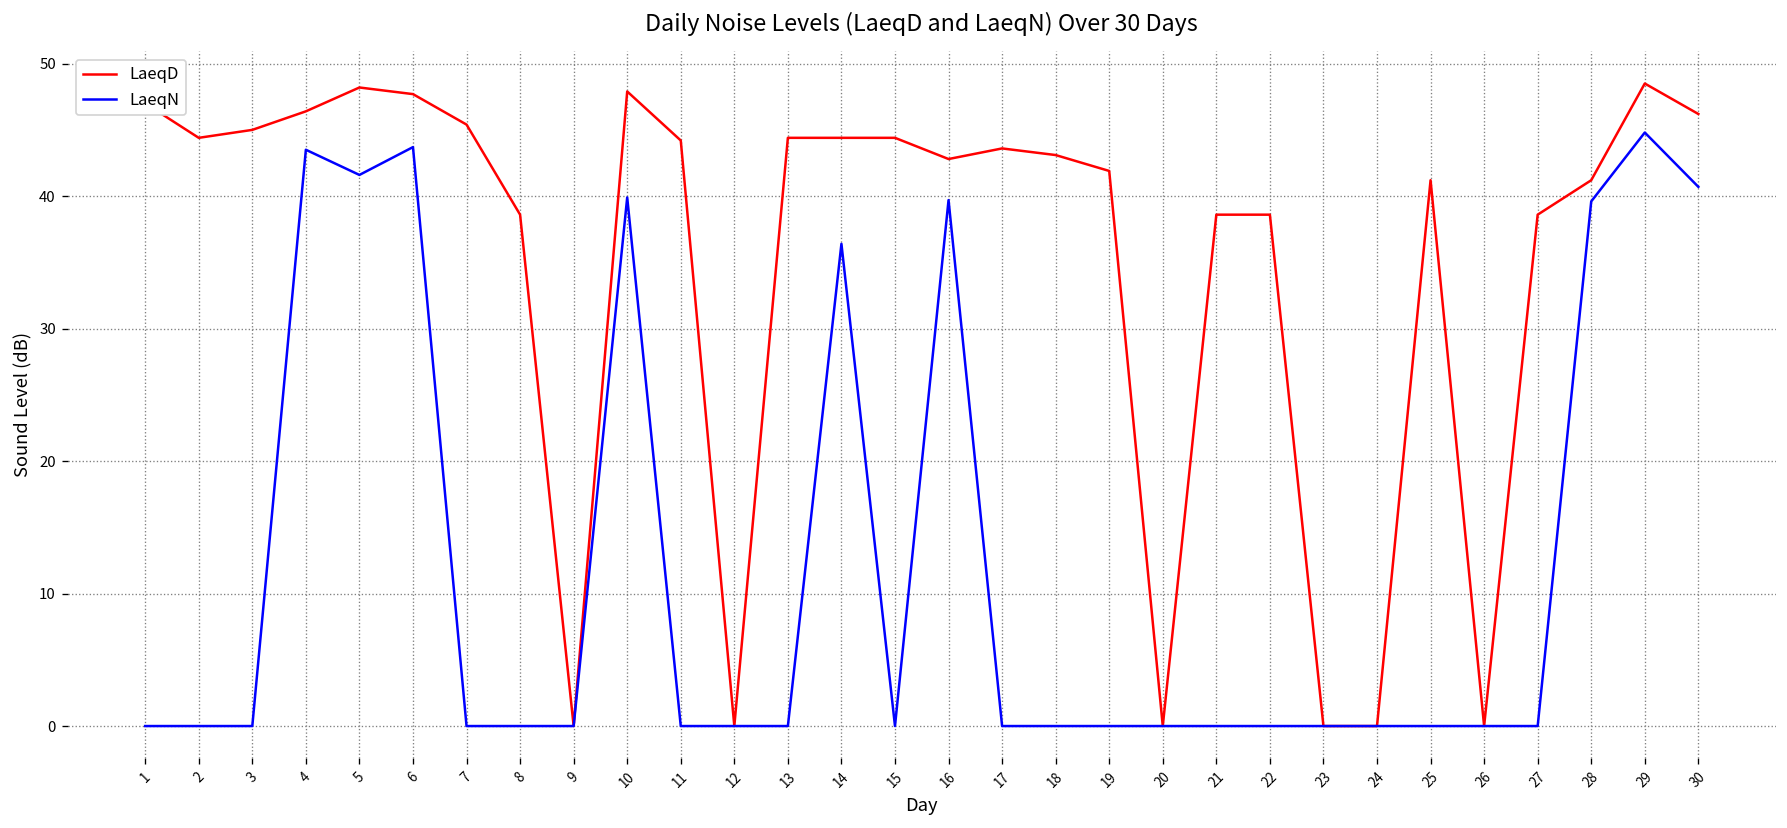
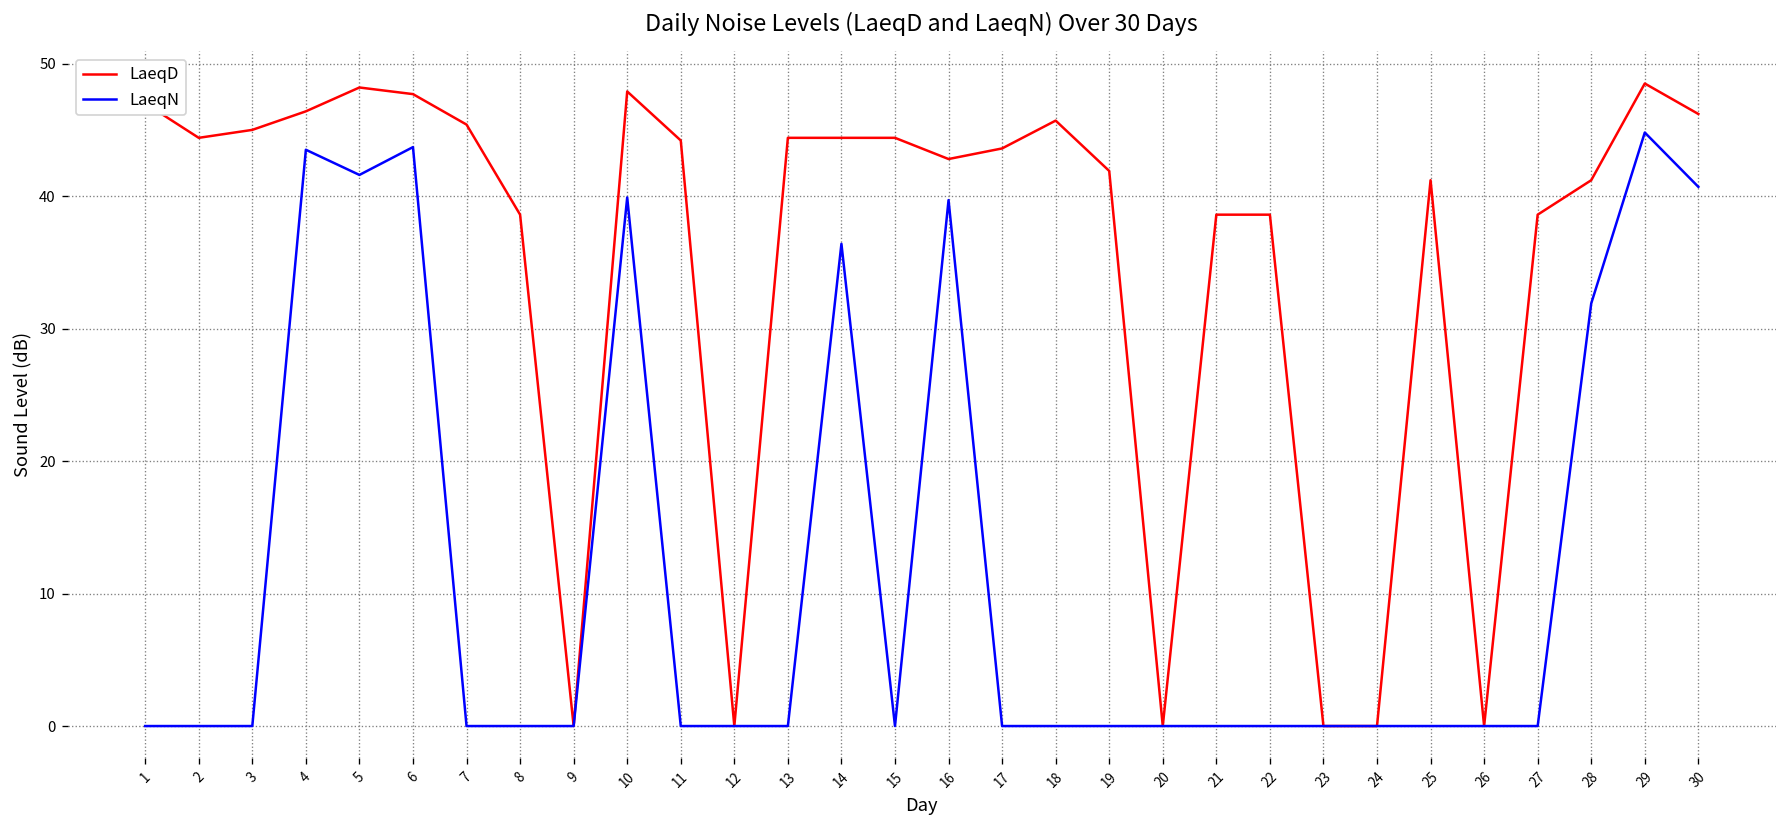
  {
    "LaeqD": {
      "2": 44.4,
      "3": 45.0,
      "4": 46.4,
      "5": 48.2,
      "6": 47.7,
      "7": 45.4,
      "8": 38.6,
      "10": 47.9,
      "11": 44.2,
      "13": 44.4,
      "14": 44.4,
      "15": 44.4,
      "16": 42.8,
      "17": 43.6,
-     "18": 43.1,
+     "18": 45.7,
      "19": 41.9,
      "21": 38.6,
      "22": 38.6,
      "25": 41.2,
      "27": 38.6,
      "28": 41.2,
      "29": 48.5,
      "30": 46.2
    },
    "LaeqN": {
      "1": 0.0,
      "2": 0.0,
      "3": 0.0,
      "4": 43.5,
      "5": 41.6,
      "6": 43.7,
      "7": 0.0,
      "8": 0.0,
      "10": 39.9,
      "11": 0.0,
      "13": 0.0,
      "14": 36.4,
      "15": 0.0,
      "16": 39.7,
      "17": 0.0,
      "18": 0.0,
      "19": 0.0,
      "21": 0.0,
      "22": 0.0,
      "25": 0.0,
      "27": 0.0,
-     "28": 39.6,
+     "28": 31.9,
      "29": 44.8,
      "30": 40.7
    }
  }
